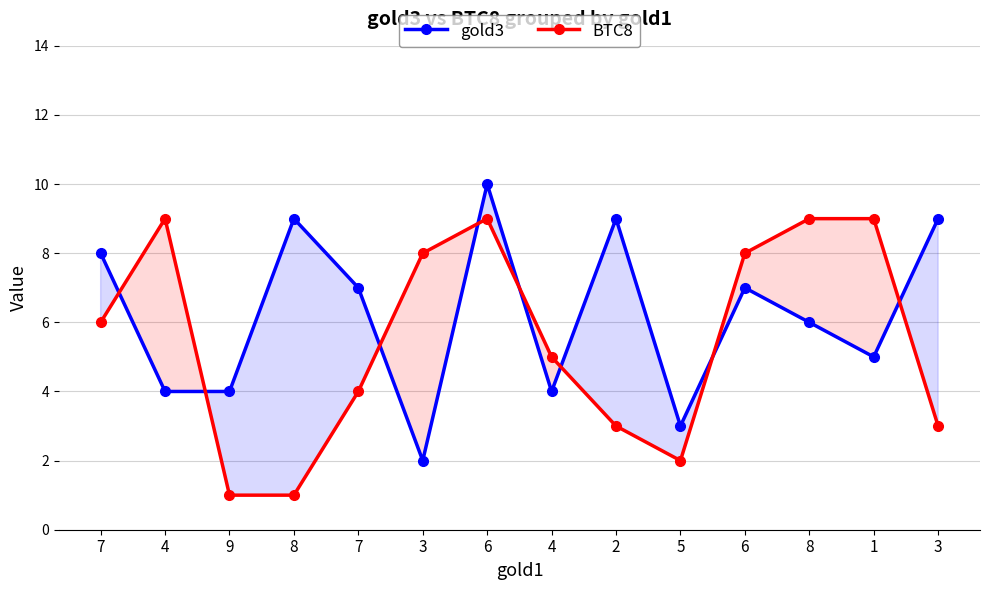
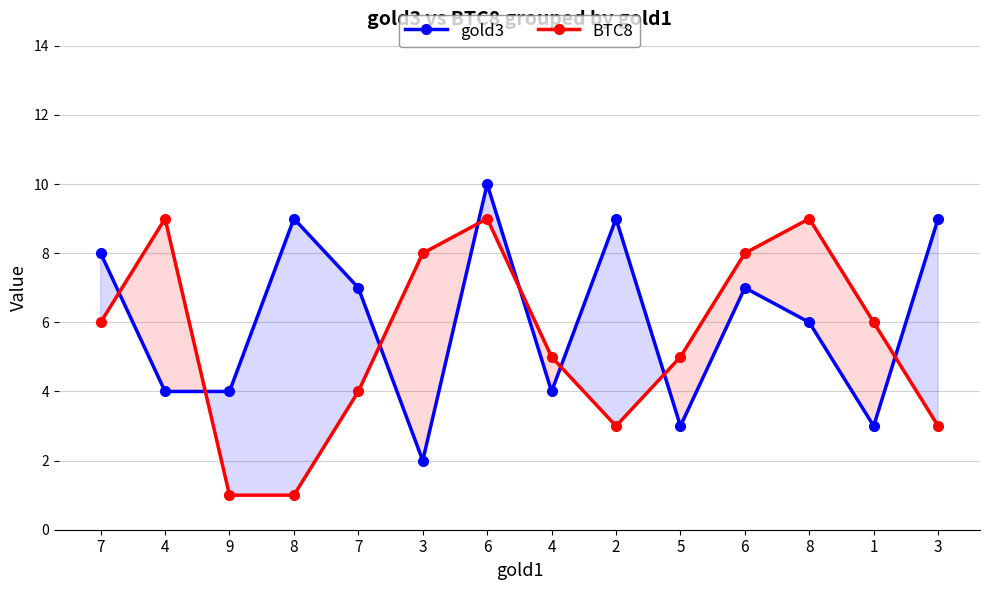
  {
    "gold3": {
      "9": 4,
      "2": 9,
      "5": 3,
-     "1": 5
+     "1": 3
    },
    "BTC8": {
      "9": 1,
      "2": 3,
-     "5": 2,
-     "1": 9
+     "5": 5,
+     "1": 6
    }
  }
